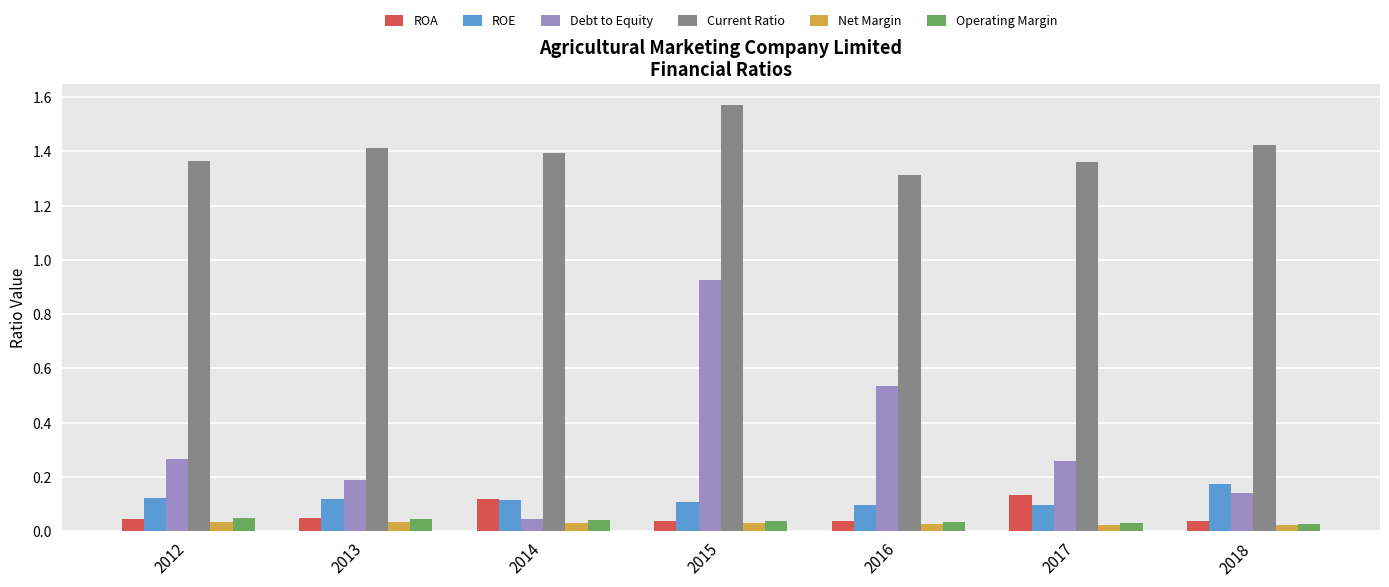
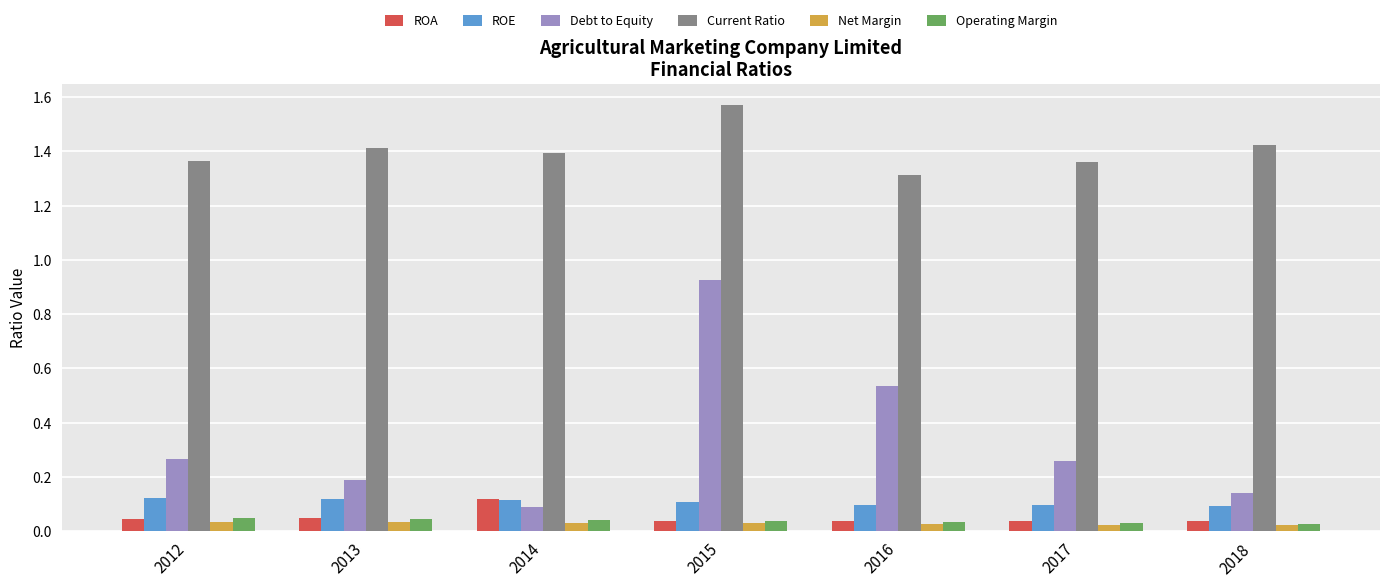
  {
    "ROA": {
      "2012": 0.05,
      "2013": 0.05,
      "2014": 0.12,
      "2015": 0.04,
      "2016": 0.04,
-     "2017": 0.13,
+     "2017": 0.04,
      "2018": 0.04
    },
    "ROE": {
      "2012": 0.12,
      "2013": 0.12,
      "2014": 0.11,
      "2015": 0.11,
      "2016": 0.10,
      "2017": 0.10,
-     "2018": 0.18
+     "2018": 0.09
    },
    "Debt to Equity": {
      "2012": 0.26,
      "2013": 0.19,
-     "2014": 0.04,
+     "2014": 0.09,
      "2015": 0.92,
      "2016": 0.53,
      "2017": 0.26,
      "2018": 0.14
    },
    "Current Ratio": {
      "2012": 1.36,
      "2013": 1.41,
      "2014": 1.39,
      "2015": 1.57,
      "2016": 1.31,
      "2017": 1.36,
      "2018": 1.42
    },
    "Net Margin": {
      "2012": 0.04,
      "2013": 0.04,
      "2014": 0.03,
      "2015": 0.03,
      "2016": 0.03,
      "2017": 0.02,
      "2018": 0.02
    },
    "Operating Margin": {
      "2012": 0.05,
      "2013": 0.05,
      "2014": 0.04,
      "2015": 0.04,
      "2016": 0.03,
      "2017": 0.03,
      "2018": 0.03
    }
  }
